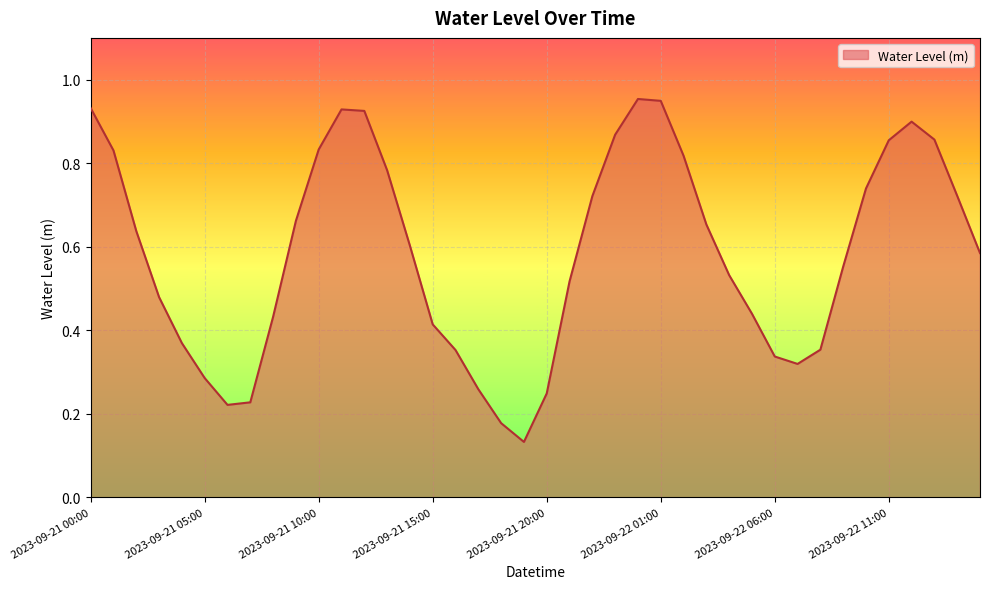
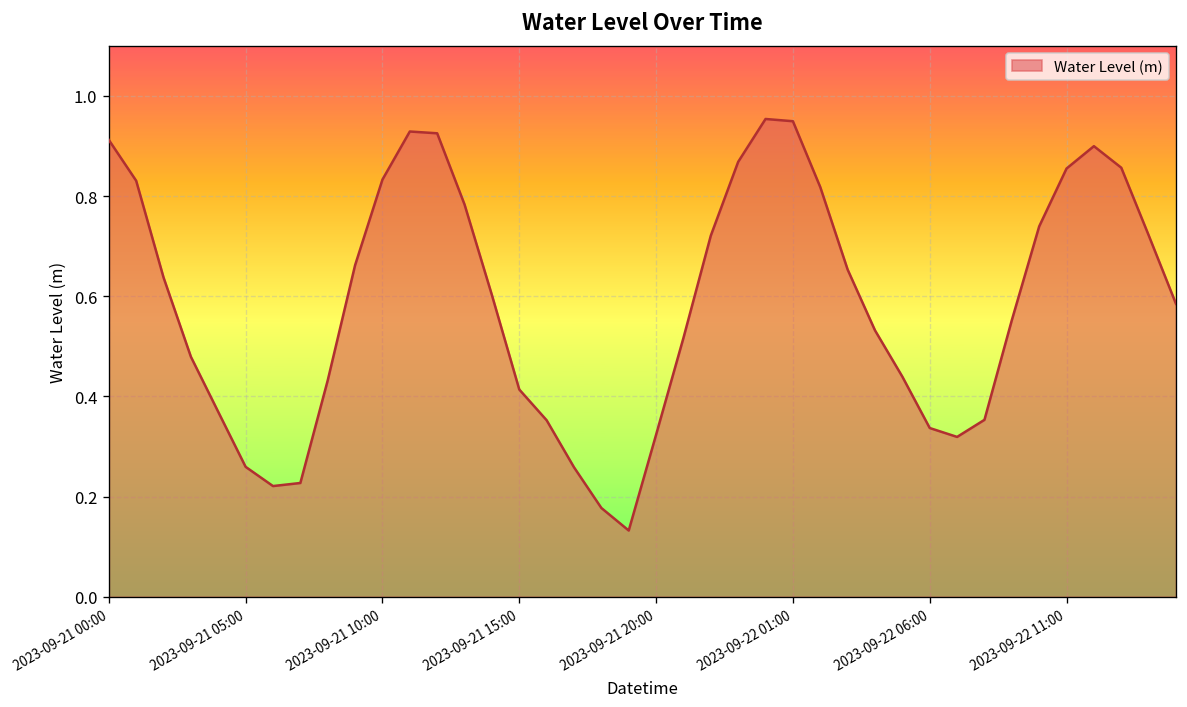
  {
-   "2023-09-21 00:00": 0.93,
-   "2023-09-21 05:00": 0.29,
+   "2023-09-21 00:00": 0.91,
+   "2023-09-21 05:00": 0.26,
    "2023-09-21 10:00": 0.83,
    "2023-09-21 15:00": 0.41,
-   "2023-09-21 20:00": 0.25,
+   "2023-09-21 20:00": 0.32,
    "2023-09-22 01:00": 0.95,
    "2023-09-22 06:00": 0.34,
    "2023-09-22 11:00": 0.85
  }
